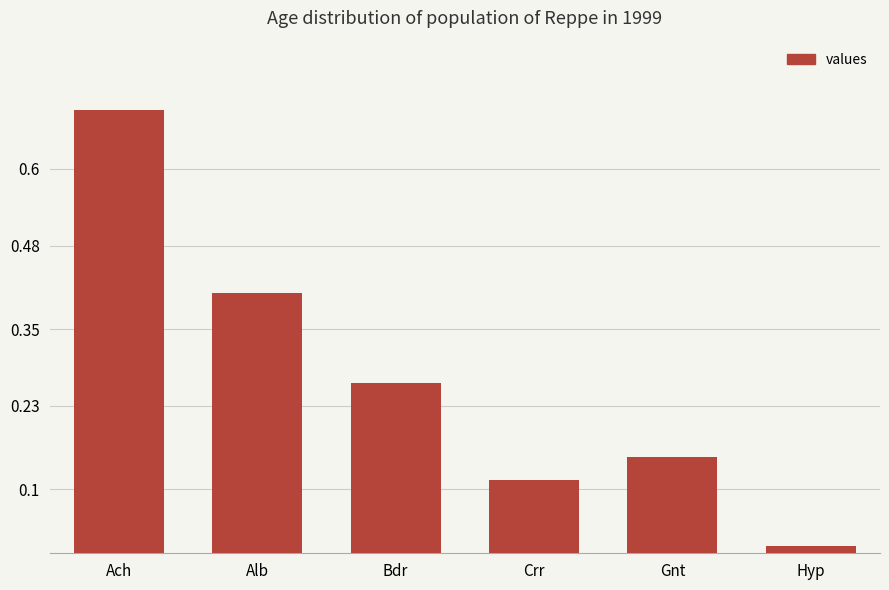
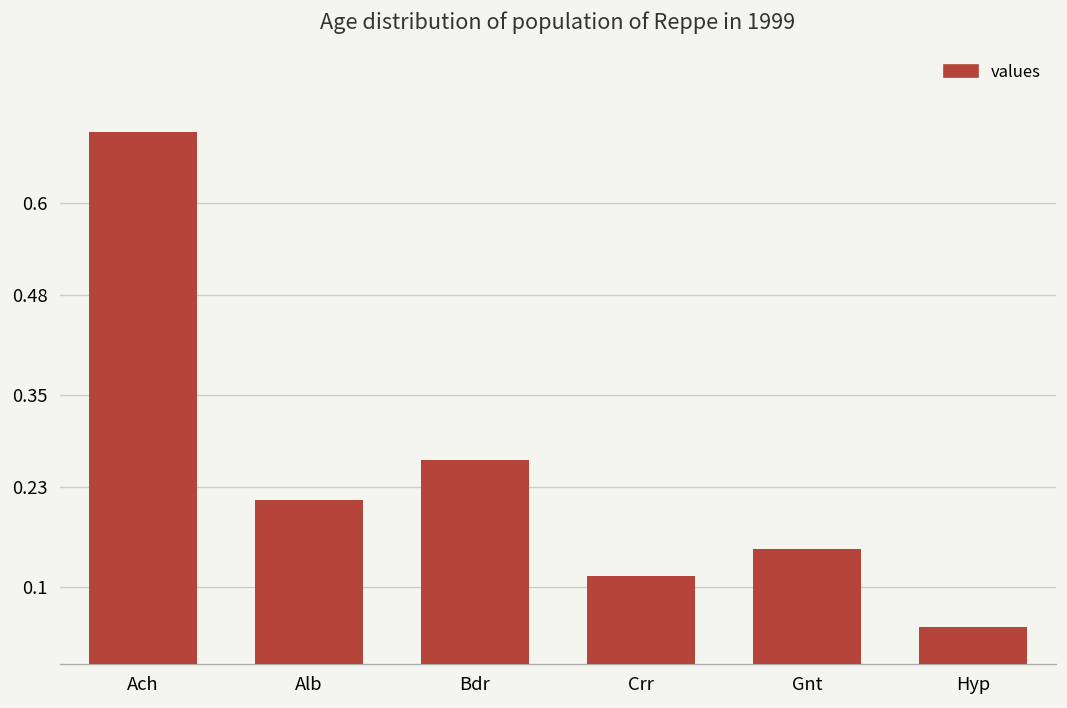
  {
    "Ach": 0.69,
-   "Alb": 0.41,
+   "Alb": 0.21,
    "Bdr": 0.27,
    "Crr": 0.11,
    "Gnt": 0.15,
-   "Hyp": 0.01
+   "Hyp": 0.05
  }
